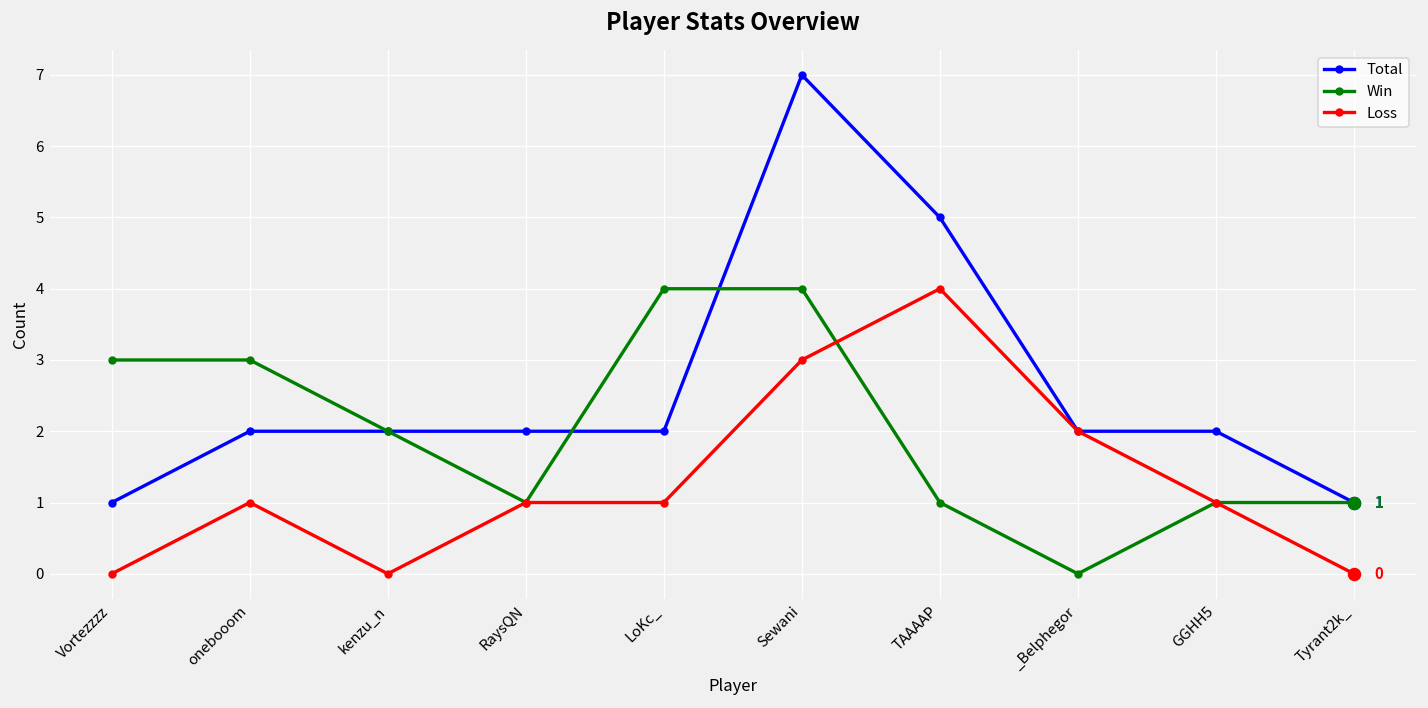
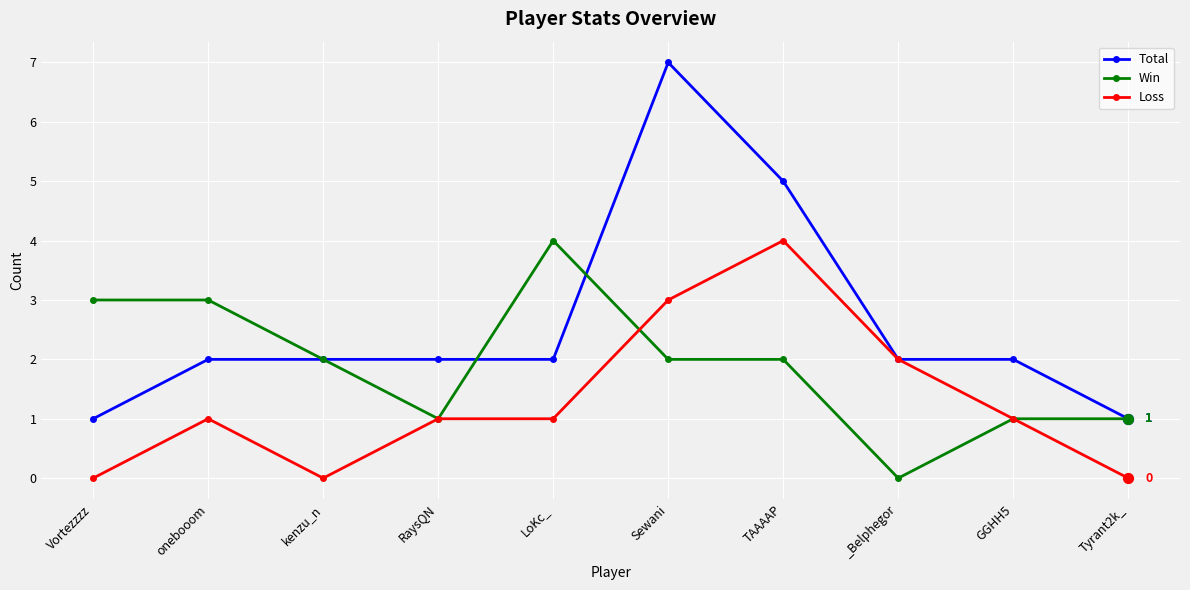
  {
    "Win": {
      "Vortezzzz": 3,
      "onebooom": 3,
      "LoKc_": 4,
-     "Sewani": 4,
-     "TAAAAP": 1,
+     "Sewani": 2,
+     "TAAAAP": 2,
      "_Belphegor": 0
    }
  }
